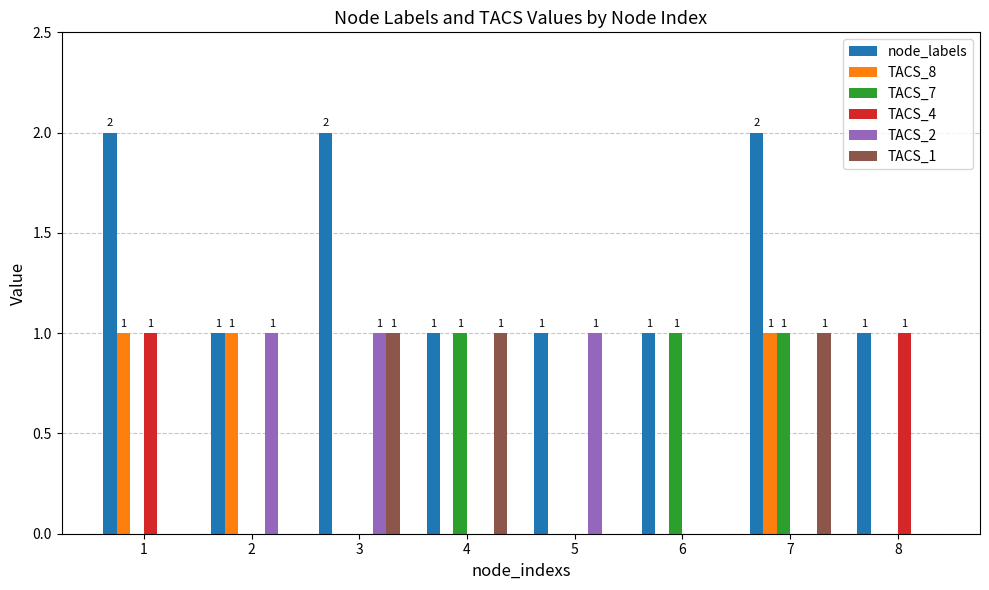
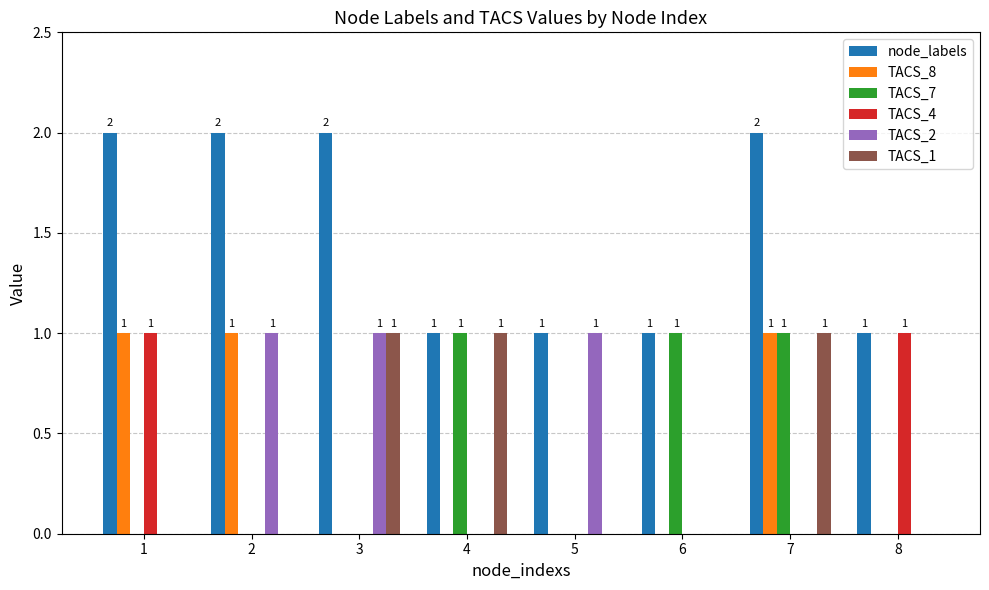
  {
    "node_labels": {
      "1": 2,
-     "2": 1,
+     "2": 2,
      "3": 2,
      "4": 1,
      "5": 1,
      "6": 1,
      "7": 2,
      "8": 1
    },
    "TACS_8": {
      "1": 1,
      "2": 1,
      "7": 1
    },
    "TACS_7": {
      "4": 1,
      "6": 1,
      "7": 1
    },
    "TACS_4": {
      "1": 1,
      "8": 1
    },
    "TACS_2": {
      "2": 1,
      "3": 1,
      "5": 1
    },
    "TACS_1": {
      "3": 1,
      "4": 1,
      "7": 1
    }
  }
